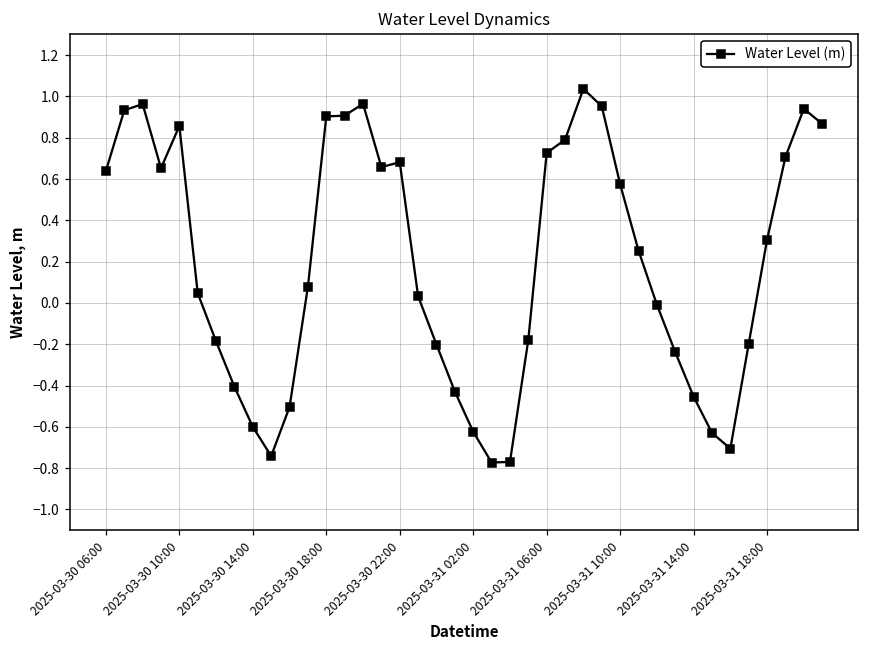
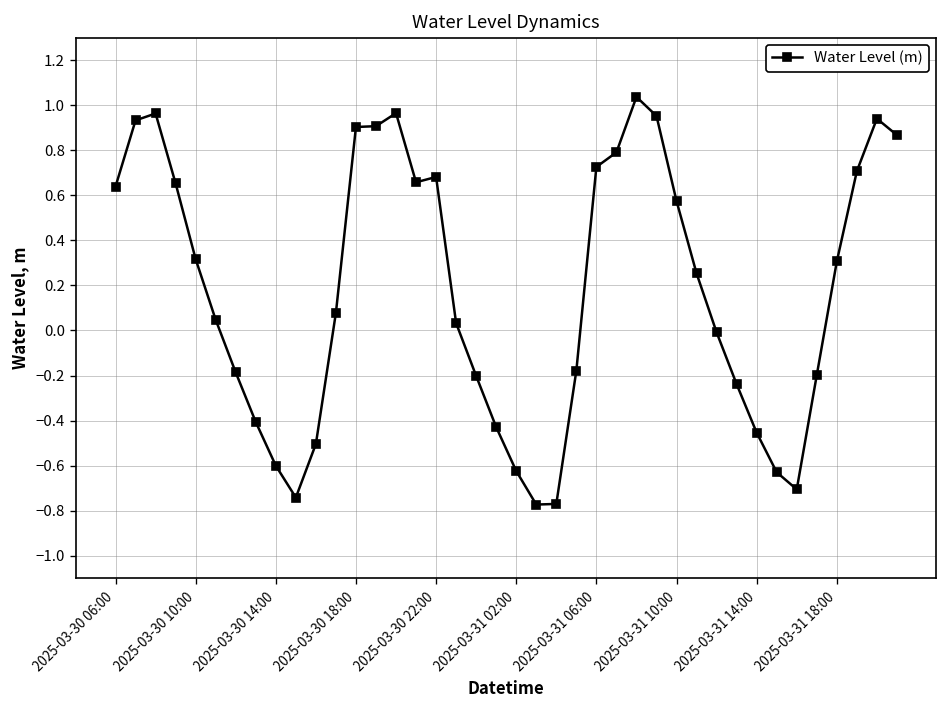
  {
    "2025-03-30 06:00": 0.64,
-   "2025-03-30 10:00": 0.86,
+   "2025-03-30 10:00": 0.32,
    "2025-03-30 14:00": -0.60,
    "2025-03-30 18:00": 0.90,
    "2025-03-30 22:00": 0.68,
    "2025-03-31 02:00": -0.62,
    "2025-03-31 06:00": 0.73,
    "2025-03-31 10:00": 0.57,
    "2025-03-31 14:00": -0.45,
    "2025-03-31 18:00": 0.31
  }
